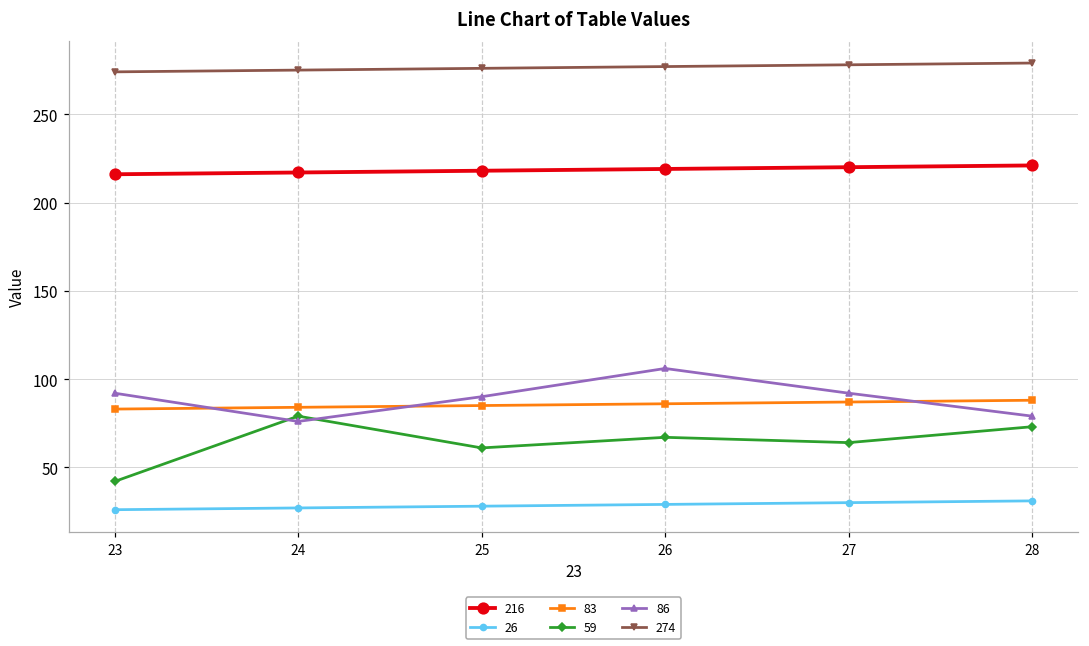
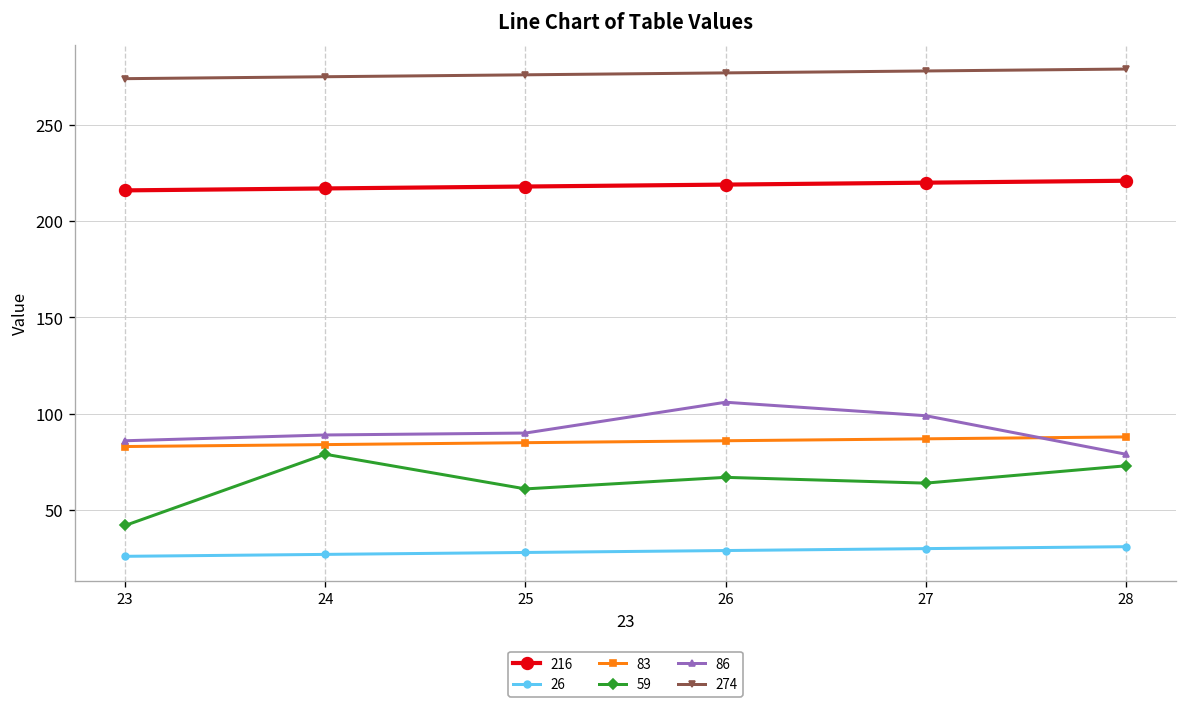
  {
    "216": {
      "23": 216,
      "24": 217,
      "25": 218,
      "26": 219,
      "27": 220,
      "28": 221
    },
    "26": {
      "23": 26,
      "24": 27,
      "25": 28,
      "26": 29,
      "27": 30,
      "28": 31
    },
    "83": {
      "23": 83,
      "24": 84,
      "25": 85,
      "26": 86,
      "27": 87,
      "28": 88
    },
    "59": {
      "23": 42,
      "24": 79,
      "25": 61,
      "26": 67,
      "27": 64,
      "28": 73
    },
    "86": {
-     "23": 92,
-     "24": 76,
+     "23": 86,
+     "24": 89,
      "25": 90,
      "26": 106,
-     "27": 92,
+     "27": 99,
      "28": 79
    },
    "274": {
      "23": 274,
      "24": 275,
      "25": 276,
      "26": 277,
      "27": 278,
      "28": 279
    }
  }
